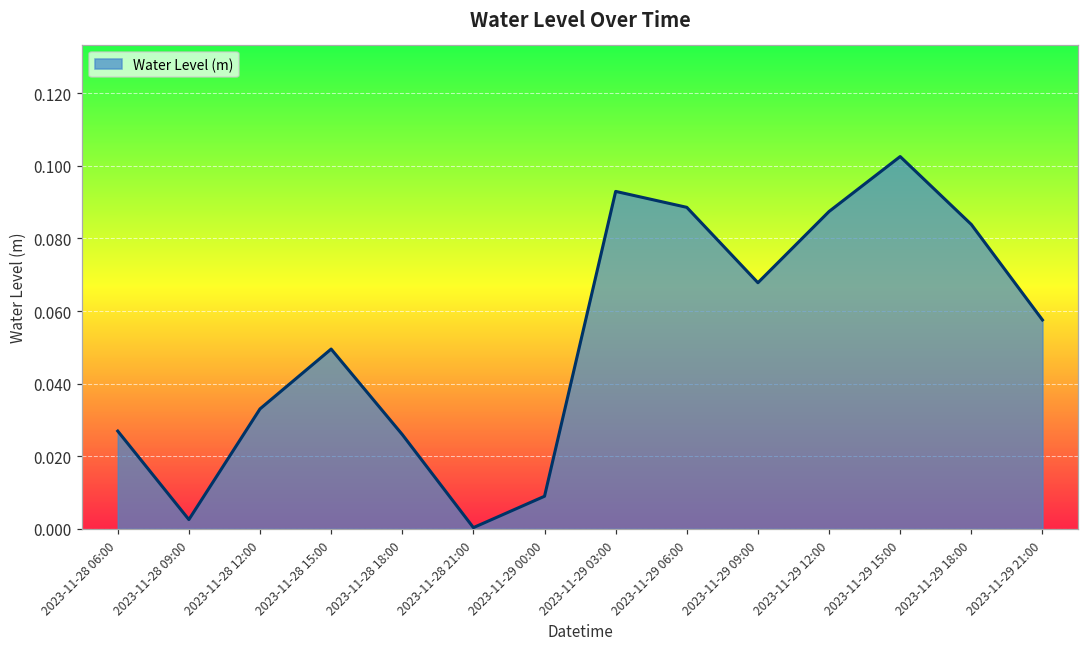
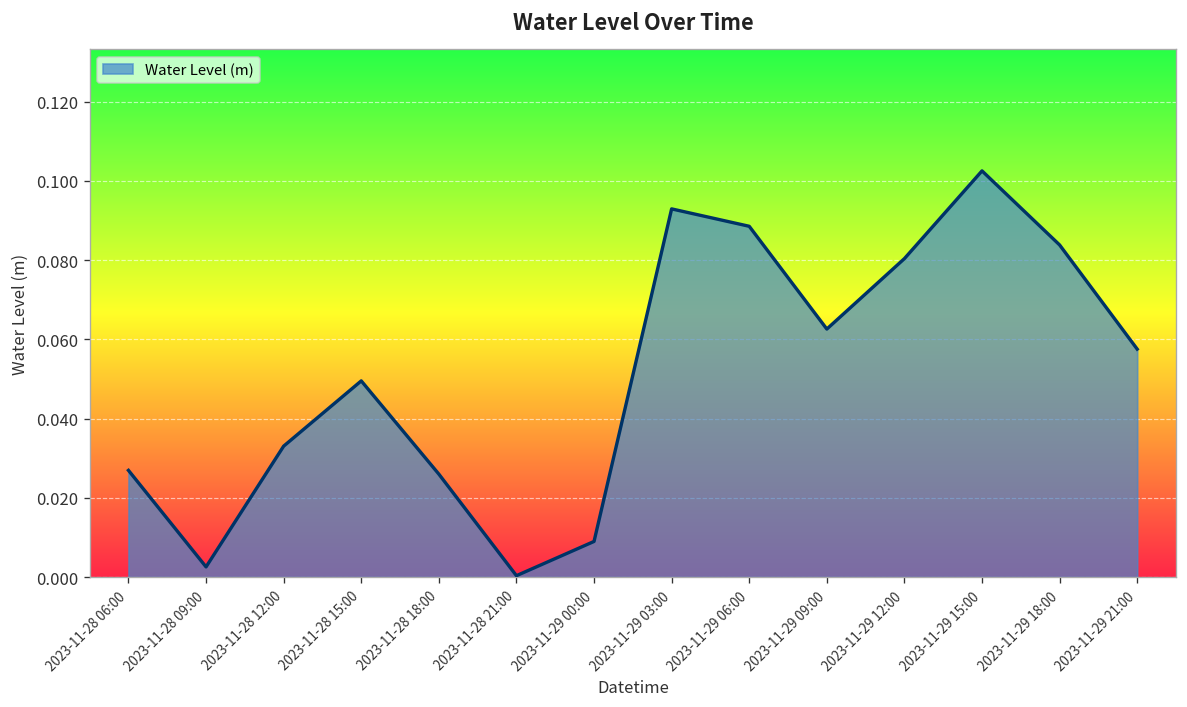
  {
    "2023-11-28 06:00": 0.027,
    "2023-11-28 09:00": 0.003,
    "2023-11-28 12:00": 0.033,
    "2023-11-28 15:00": 0.050,
    "2023-11-28 18:00": 0.026,
    "2023-11-28 21:00": 0.000,
    "2023-11-29 00:00": 0.009,
    "2023-11-29 03:00": 0.093,
    "2023-11-29 06:00": 0.089,
-   "2023-11-29 09:00": 0.068,
-   "2023-11-29 12:00": 0.087,
+   "2023-11-29 09:00": 0.063,
+   "2023-11-29 12:00": 0.080,
    "2023-11-29 15:00": 0.103,
    "2023-11-29 18:00": 0.084,
    "2023-11-29 21:00": 0.058
  }
